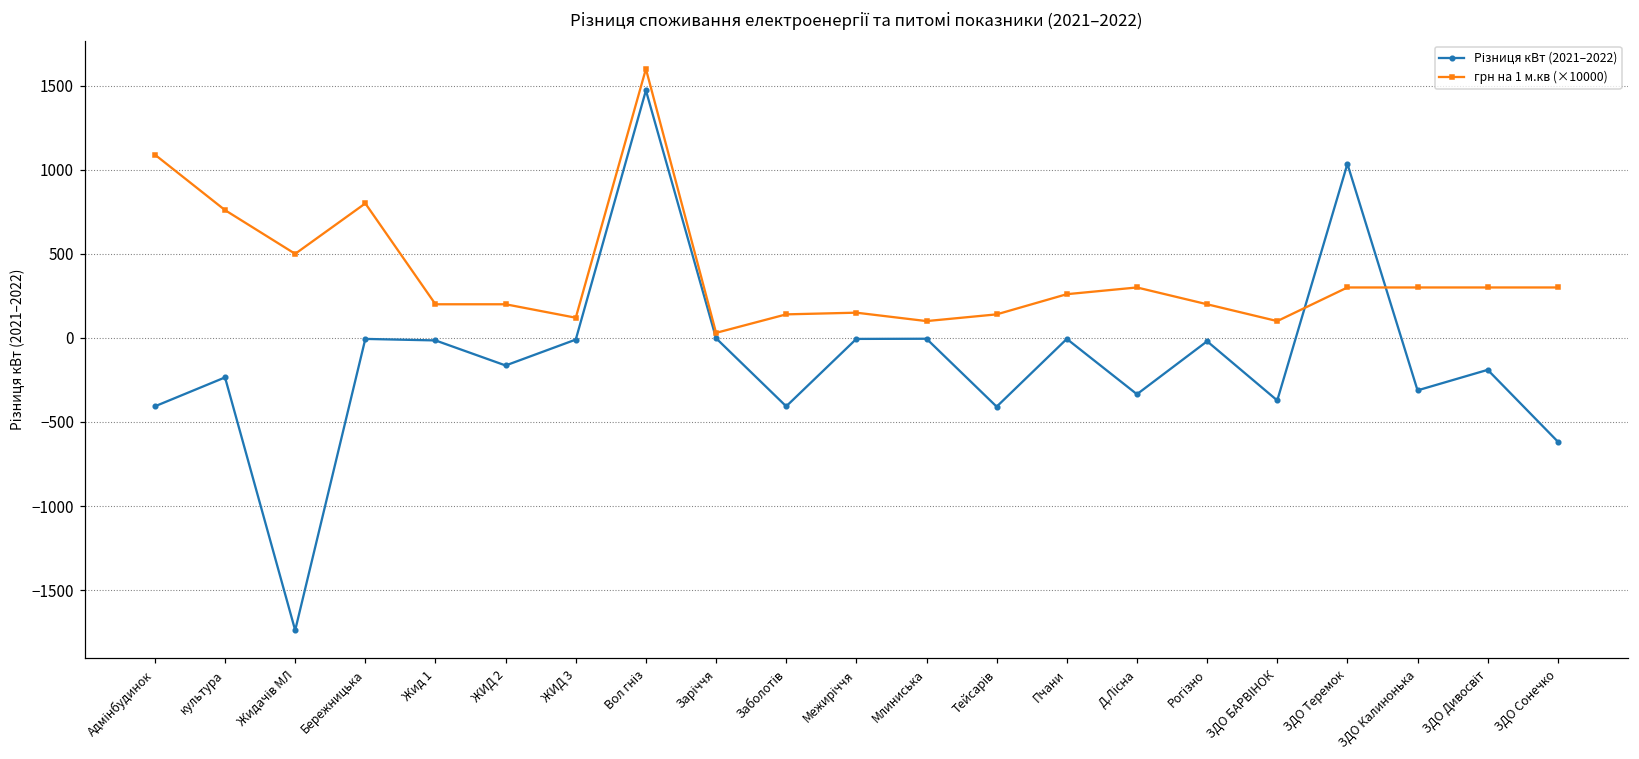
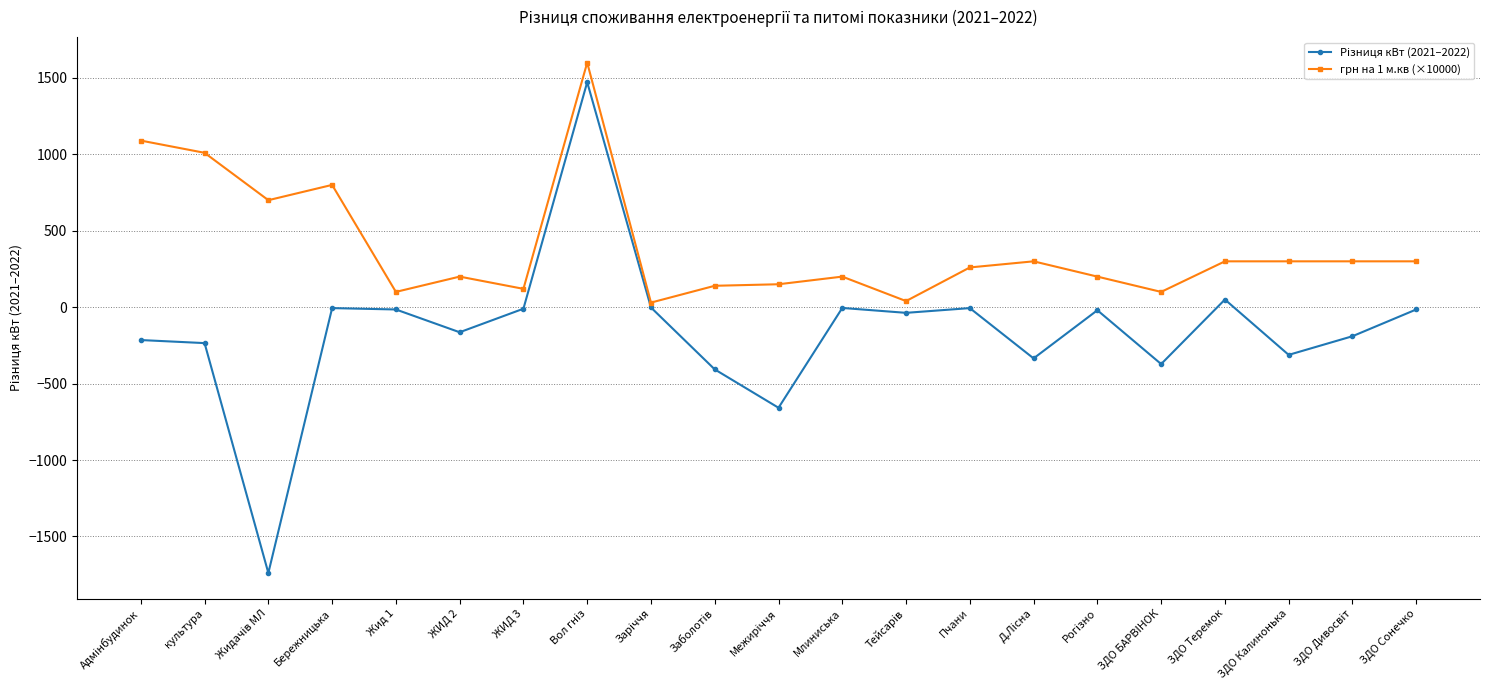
  {
    "Різниця кВт (2021–2022)": {
-     "Адмінбудинок": -410,
+     "Адмінбудинок": -220,
      "культура": -240,
      "Жидачів МЛ": -1740,
      "Бережницька": -10,
      "Жид 1": -20,
      "ЖИД 2": -160,
      "ЖИД 3": -10,
      "Вол гніз": 1470,
      "Заріччя": 0,
      "Заболотів": -410,
-     "Межиріччя": -10,
+     "Межиріччя": -660,
      "Млиниська": -10,
-     "Тейсарів": -410,
+     "Тейсарів": -40,
      "Пчани": -10,
      "Д.Лісна": -340,
      "Рогізно": -20,
      "ЗДО БАРВІНОК": -370,
-     "ЗДО Теремок": 1040,
+     "ЗДО Теремок": 50,
      "ЗДО Калинонька": -310,
      "ЗДО Дивосвіт": -190,
-     "ЗДО Сонечко": -620
+     "ЗДО Сонечко": -20
    },
    "грн на 1 м.кв (×10000)": {
      "Адмінбудинок": 1090,
-     "культура": 760,
-     "Жидачів МЛ": 500,
+     "культура": 1010,
+     "Жидачів МЛ": 700,
      "Бережницька": 800,
-     "Жид 1": 200,
+     "Жид 1": 100,
      "ЖИД 2": 200,
      "ЖИД 3": 120,
      "Вол гніз": 1600,
      "Заріччя": 30,
      "Заболотів": 140,
      "Межиріччя": 150,
-     "Млиниська": 100,
-     "Тейсарів": 140,
+     "Млиниська": 200,
+     "Тейсарів": 40,
      "Пчани": 260,
      "Д.Лісна": 300,
      "Рогізно": 200,
      "ЗДО БАРВІНОК": 100,
      "ЗДО Теремок": 300,
      "ЗДО Калинонька": 300,
      "ЗДО Дивосвіт": 300,
      "ЗДО Сонечко": 300
    }
  }
